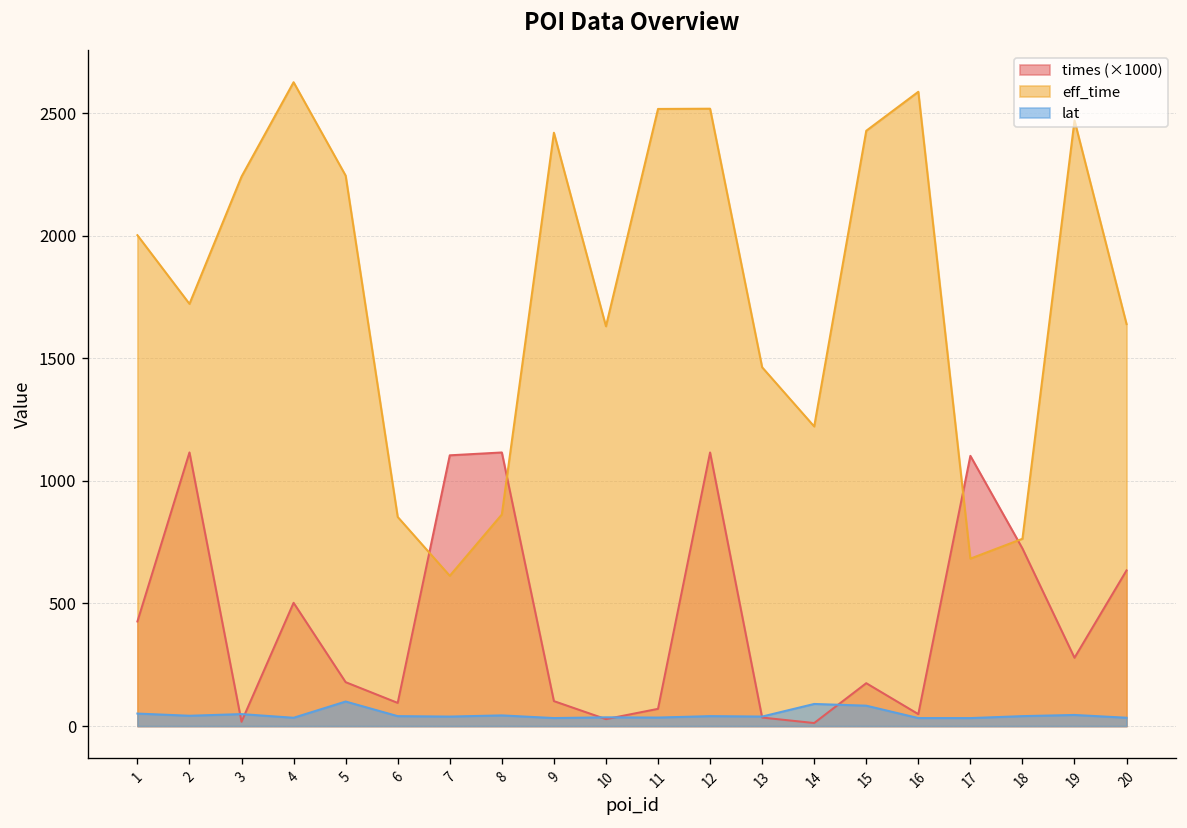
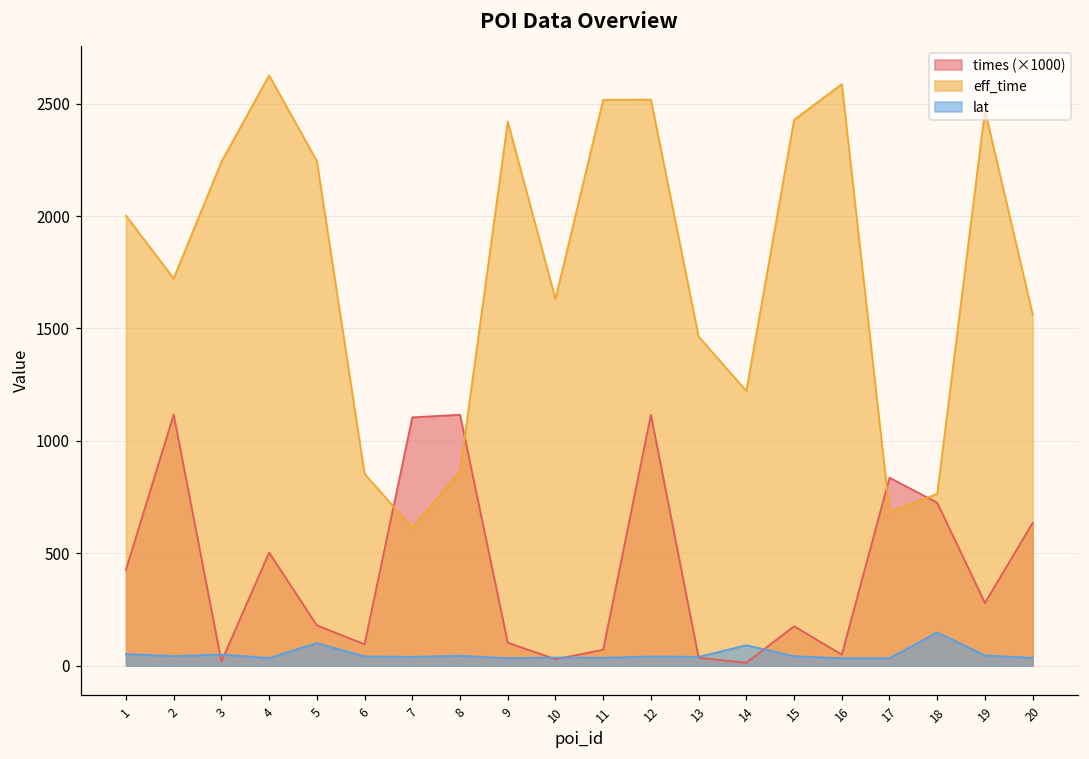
  {
    "times (×1000)": {
      "1": 430,
      "2": 1120,
      "3": 20,
      "4": 500,
      "5": 180,
      "6": 90,
      "7": 1100,
      "8": 1120,
      "9": 100,
      "11": 70,
      "12": 1120,
      "14": 10,
      "15": 180,
      "16": 50,
-     "17": 1100,
+     "17": 840,
      "18": 720,
      "19": 280,
      "20": 640
    },
    "eff_time": {
      "1": 2000,
      "2": 1720,
      "3": 2240,
      "4": 2630,
      "5": 2250,
      "6": 850,
      "7": 610,
      "8": 860,
      "9": 2420,
      "10": 1630,
      "11": 2520,
      "12": 2520,
      "13": 1460,
      "14": 1220,
      "15": 2430,
      "16": 2590,
      "17": 680,
      "18": 760,
-     "20": 1640
+     "20": 1560
    },
    "lat": {
      "1": 50,
      "2": 40,
      "3": 50,
      "4": 30,
      "5": 100,
      "6": 40,
      "7": 40,
      "8": 40,
      "9": 30,
      "11": 30,
      "12": 40,
      "14": 90,
-     "15": 80,
+     "15": 40,
      "16": 30,
      "17": 30,
-     "18": 40,
+     "18": 150,
      "19": 50,
      "20": 30
    }
  }
